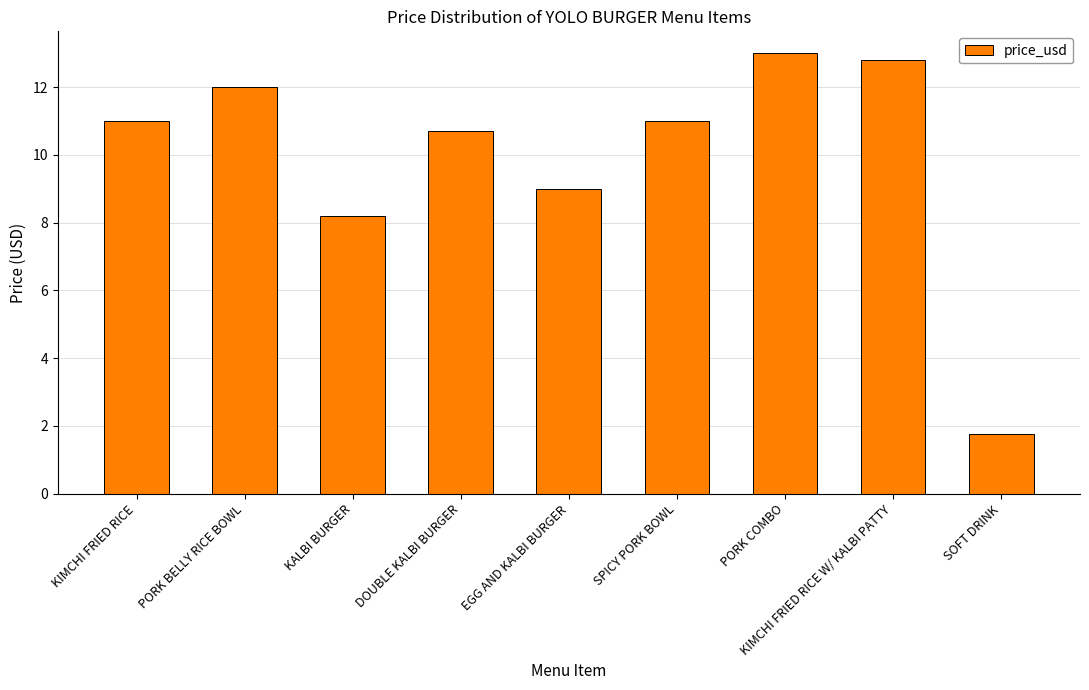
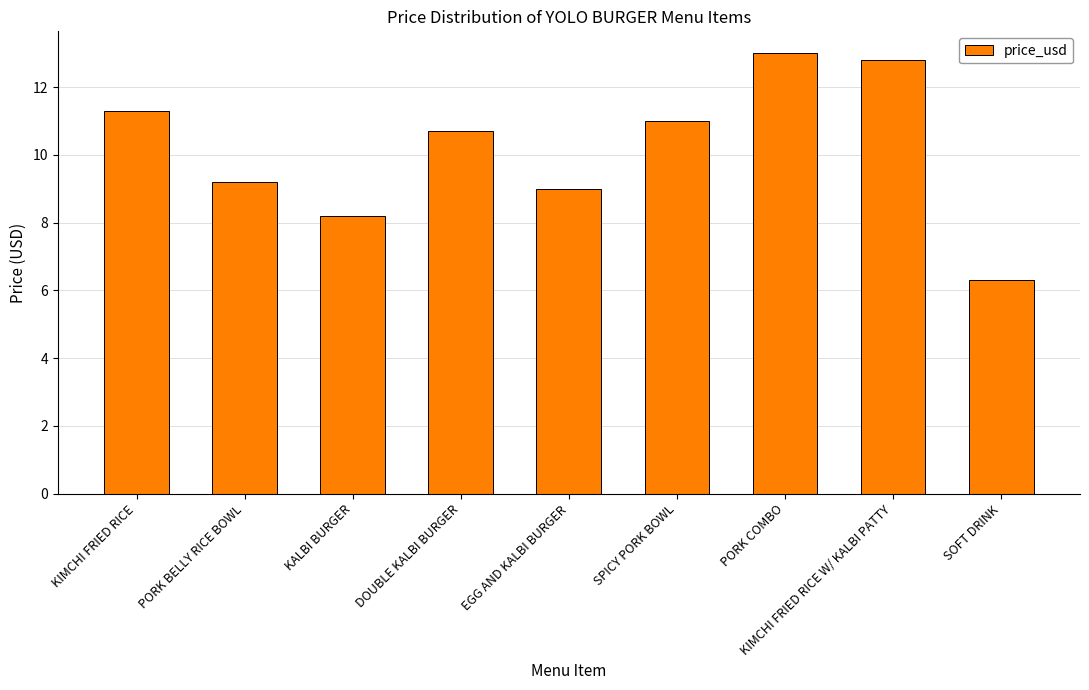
  {
-   "KIMCHI FRIED RICE": 11.0,
-   "PORK BELLY RICE BOWL": 12.0,
+   "KIMCHI FRIED RICE": 11.3,
+   "PORK BELLY RICE BOWL": 9.2,
    "KALBI BURGER": 8.2,
    "DOUBLE KALBI BURGER": 10.7,
    "EGG AND KALBI BURGER": 9.0,
    "SPICY PORK BOWL": 11.0,
    "PORK COMBO": 13.0,
    "KIMCHI FRIED RICE W/ KALBI PATTY": 12.8,
-   "SOFT DRINK": 1.8
+   "SOFT DRINK": 6.3
  }
